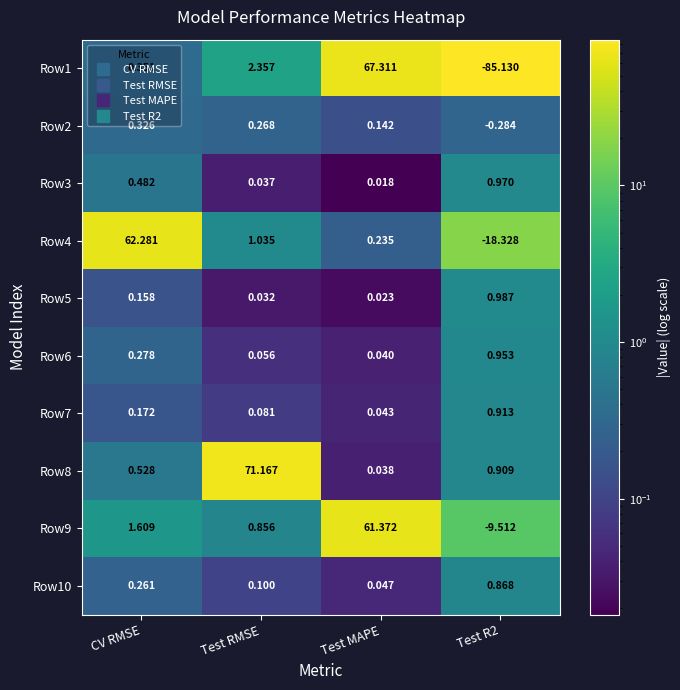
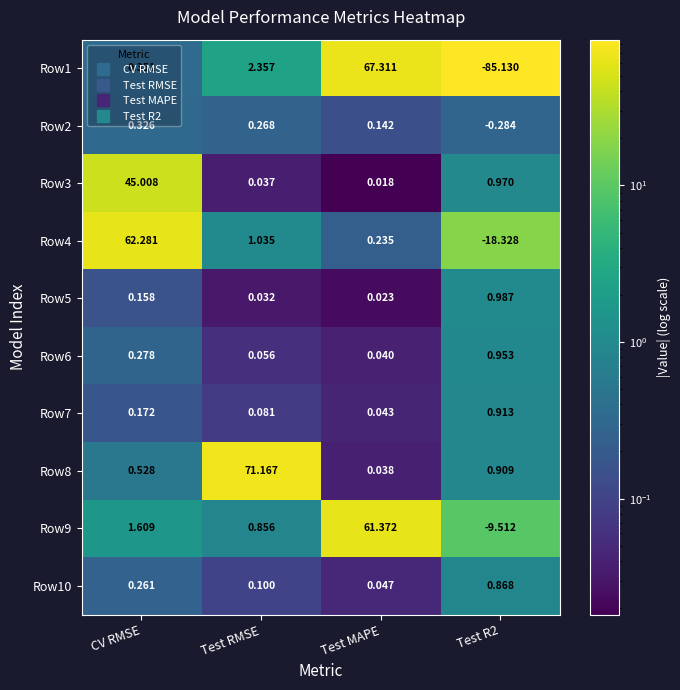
  {
    "Row1": {
      "Test RMSE": 2.357,
      "Test MAPE": 67.311,
      "Test R2": -85.130
    },
    "Row2": {
      "Test RMSE": 0.268,
      "Test MAPE": 0.142,
      "Test R2": -0.284
    },
    "Row3": {
-     "CV RMSE": 0.482,
+     "CV RMSE": 45.008,
      "Test RMSE": 0.037,
      "Test MAPE": 0.018,
      "Test R2": 0.970
    },
    "Row4": {
      "CV RMSE": 62.281,
      "Test RMSE": 1.035,
      "Test MAPE": 0.235,
      "Test R2": -18.328
    },
    "Row5": {
      "CV RMSE": 0.158,
      "Test RMSE": 0.032,
      "Test MAPE": 0.023,
      "Test R2": 0.987
    },
    "Row6": {
      "CV RMSE": 0.278,
      "Test RMSE": 0.056,
      "Test MAPE": 0.040,
      "Test R2": 0.953
    },
    "Row7": {
      "CV RMSE": 0.172,
      "Test RMSE": 0.081,
      "Test MAPE": 0.043,
      "Test R2": 0.913
    },
    "Row8": {
      "CV RMSE": 0.528,
      "Test RMSE": 71.167,
      "Test MAPE": 0.038,
      "Test R2": 0.909
    },
    "Row9": {
      "CV RMSE": 1.609,
      "Test RMSE": 0.856,
      "Test MAPE": 61.372,
      "Test R2": -9.512
    },
    "Row10": {
      "CV RMSE": 0.261,
      "Test RMSE": 0.100,
      "Test MAPE": 0.047,
      "Test R2": 0.868
    }
  }
